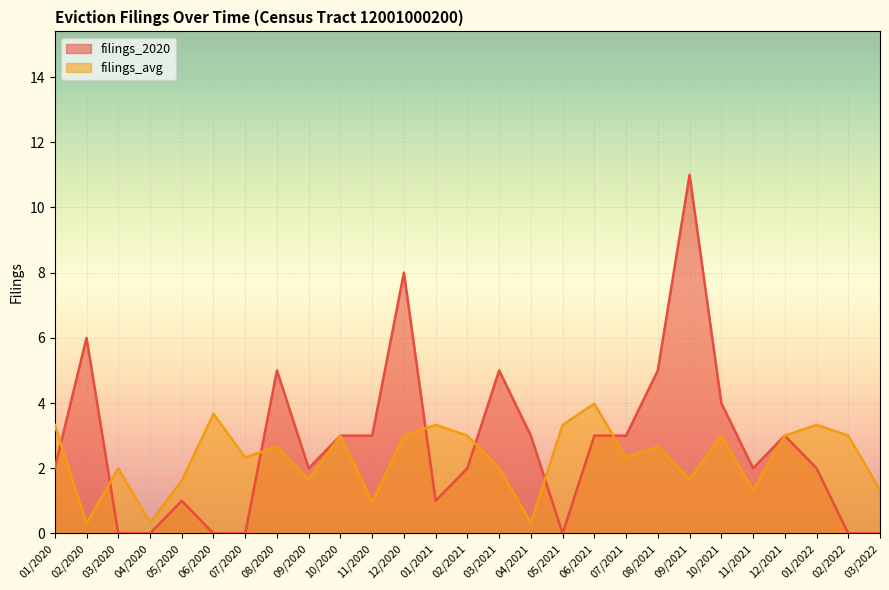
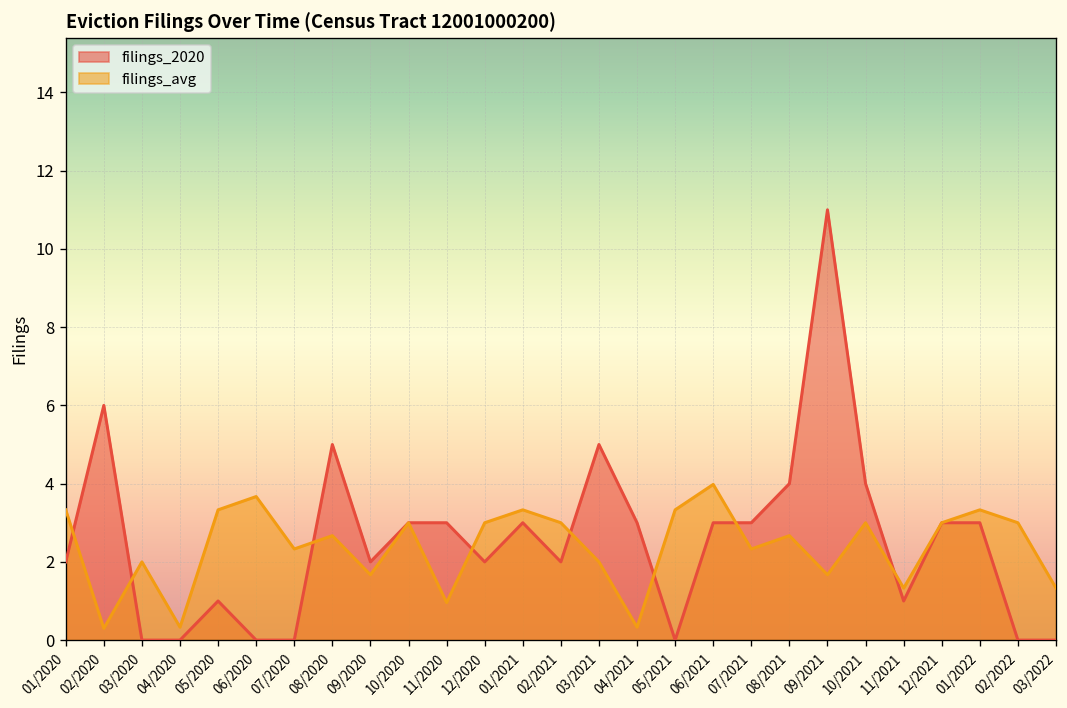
  {
    "filings_2020": {
      "01/2020": 2,
      "02/2020": 6,
      "03/2020": 0,
      "04/2020": 0,
      "05/2020": 1,
      "06/2020": 0,
      "07/2020": 0,
      "08/2020": 5,
      "09/2020": 2,
      "11/2020": 3,
-     "12/2020": 8,
-     "01/2021": 1,
+     "12/2020": 2,
+     "01/2021": 3,
      "02/2021": 2,
      "03/2021": 5,
      "04/2021": 3,
      "05/2021": 0,
      "06/2021": 3,
      "07/2021": 3,
-     "08/2021": 5,
+     "08/2021": 4,
      "09/2021": 11,
      "10/2021": 4,
-     "11/2021": 2,
-     "01/2022": 2,
+     "11/2021": 1,
+     "01/2022": 3,
      "02/2022": 0,
      "03/2022": 0
    },
    "filings_avg": {
      "01/2020": 3.3,
      "02/2020": 0.3,
      "03/2020": 2.0,
      "04/2020": 0.3,
-     "05/2020": 1.6,
+     "05/2020": 3.3,
      "06/2020": 3.7,
      "07/2020": 2.3,
      "08/2020": 2.7,
      "09/2020": 1.7,
      "11/2020": 1.0,
      "12/2020": 3.0,
      "01/2021": 3.3,
      "02/2021": 3.0,
      "03/2021": 2.0,
      "04/2021": 0.3,
      "05/2021": 3.3,
      "06/2021": 4.0,
      "07/2021": 2.3,
      "08/2021": 2.7,
      "09/2021": 1.7,
      "10/2021": 3.0,
      "11/2021": 1.3,
      "01/2022": 3.3,
      "02/2022": 3.0,
      "03/2022": 1.3
    }
  }
